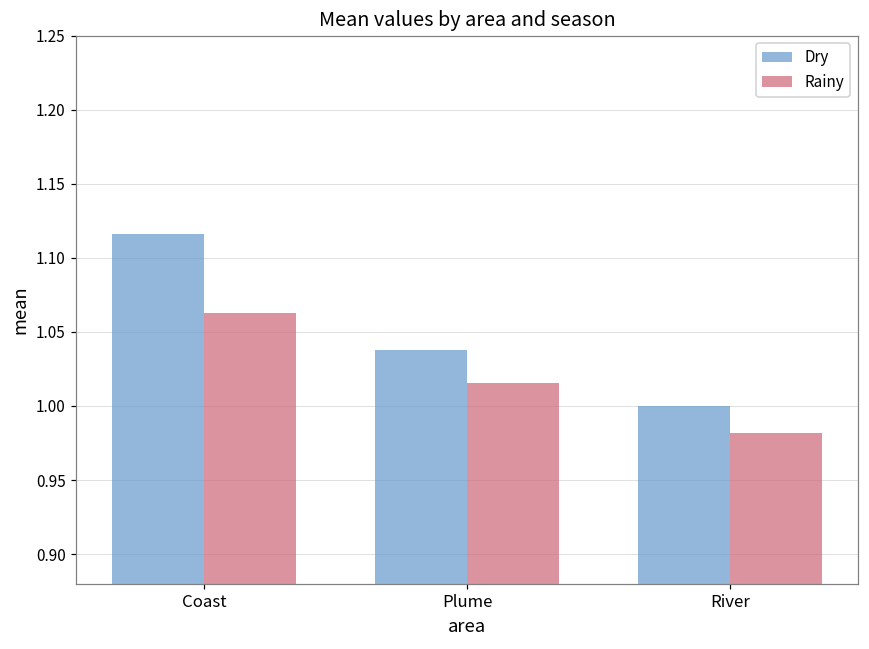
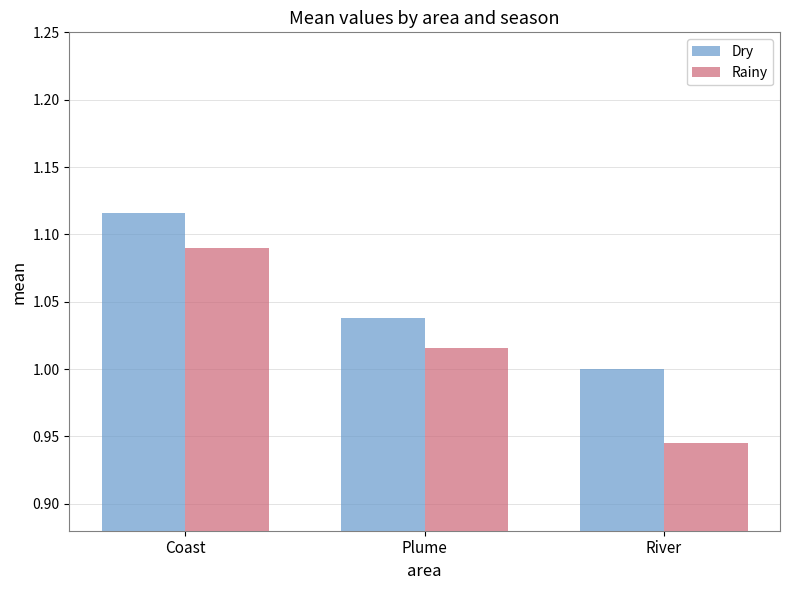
  {
    "Dry": {
      "Coast": 1.116,
      "Plume": 1.038,
      "River": 1.000
    },
    "Rainy": {
-     "Coast": 1.063,
+     "Coast": 1.090,
      "Plume": 1.015,
-     "River": 0.982
+     "River": 0.945
    }
  }
